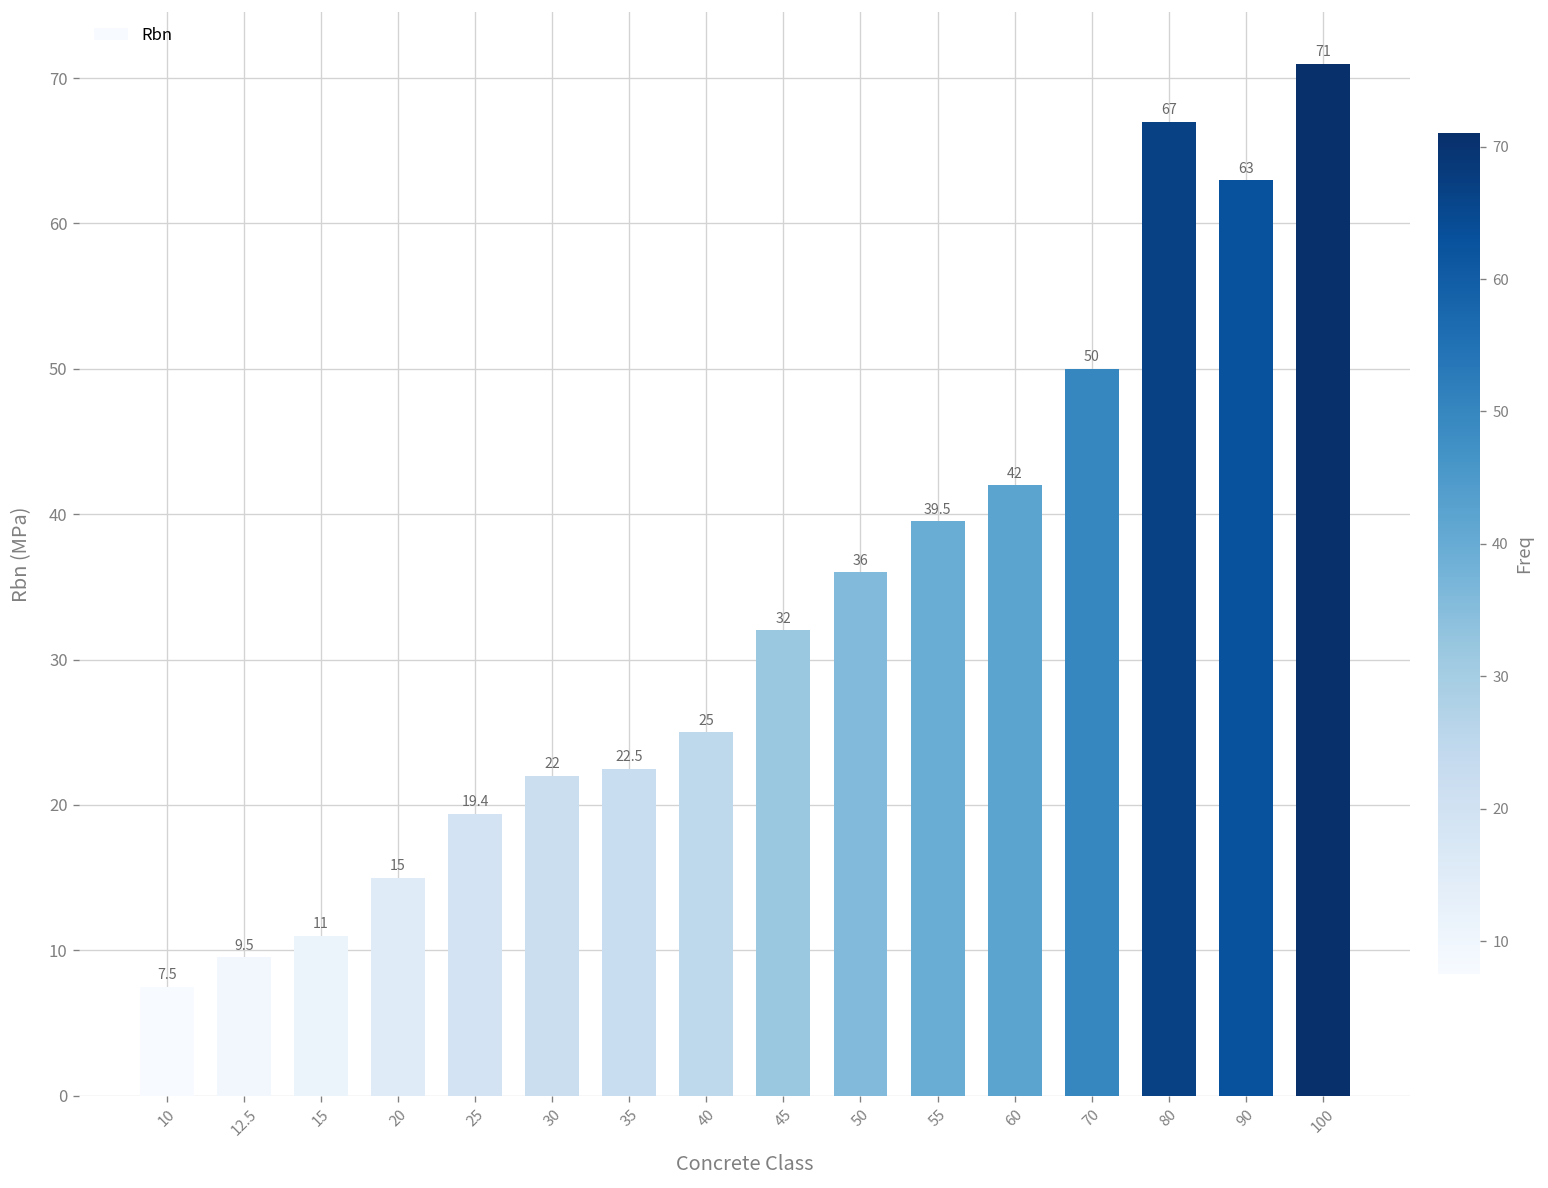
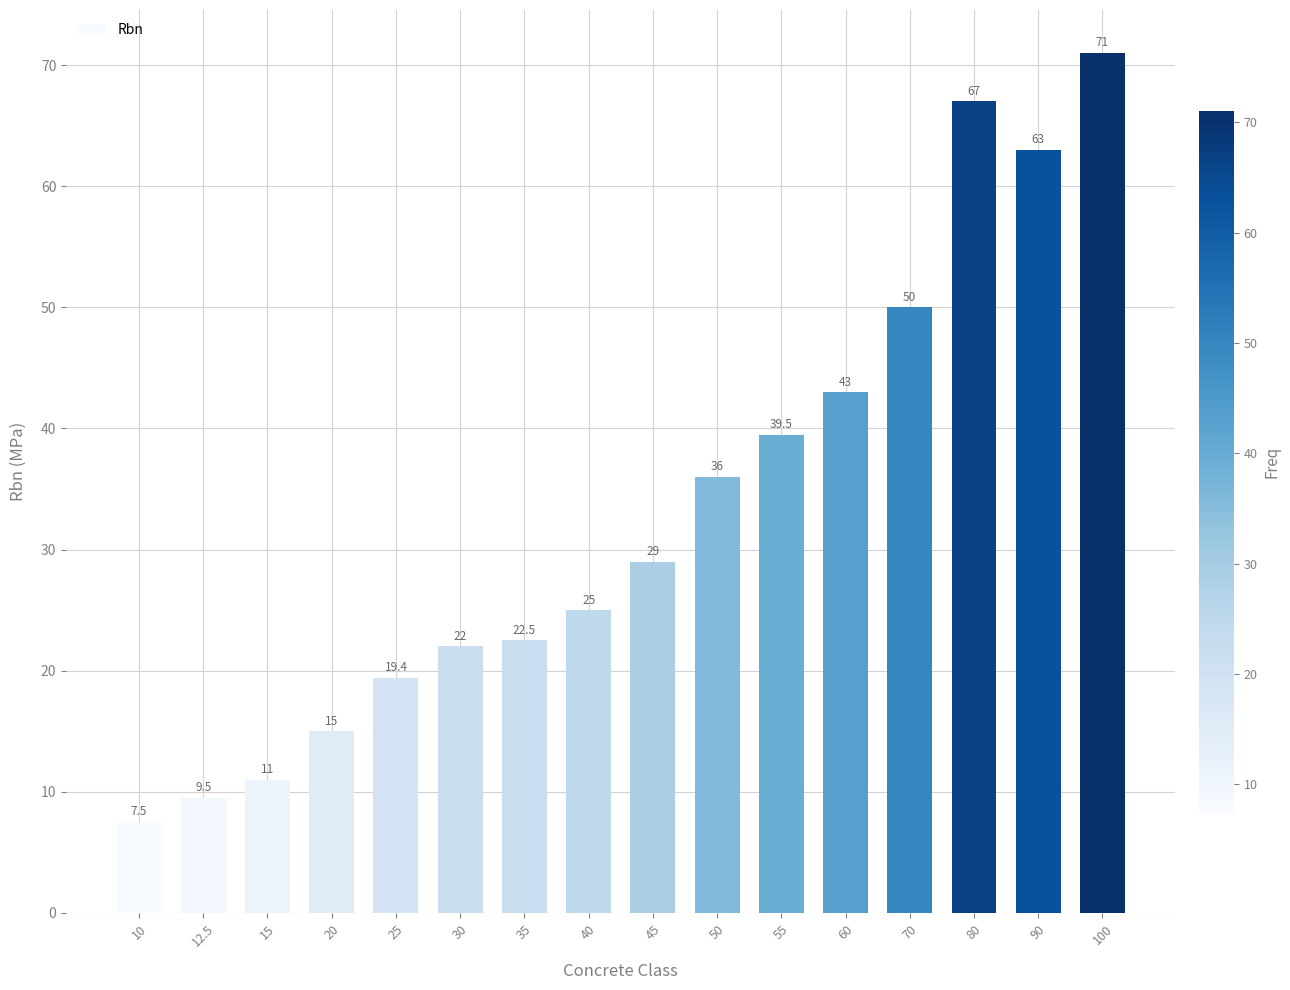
  {
    "10": 7.5,
    "12.5": 9.5,
    "15": 11,
    "20": 15,
    "25": 19.4,
    "30": 22,
    "35": 22.5,
    "40": 25,
-   "45": 32,
+   "45": 29,
    "50": 36,
    "55": 39.5,
-   "60": 42,
+   "60": 43,
    "70": 50,
    "80": 67,
    "90": 63,
    "100": 71
  }
